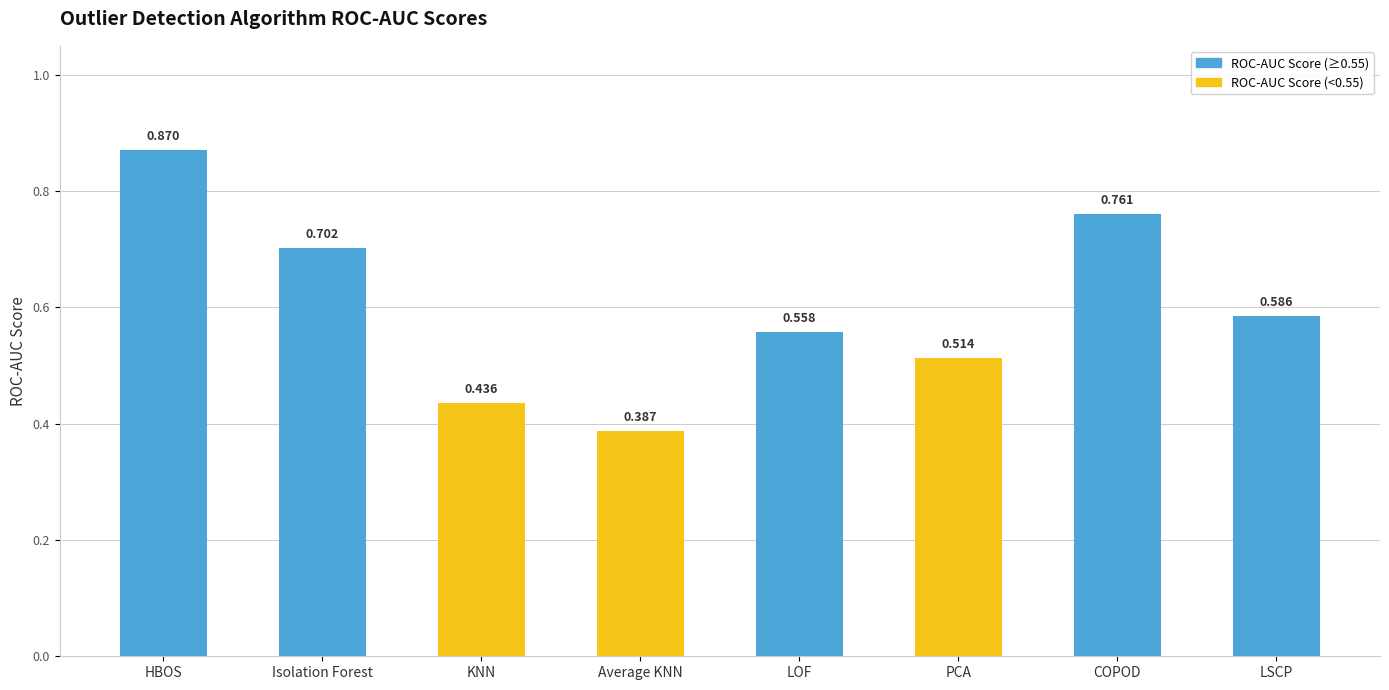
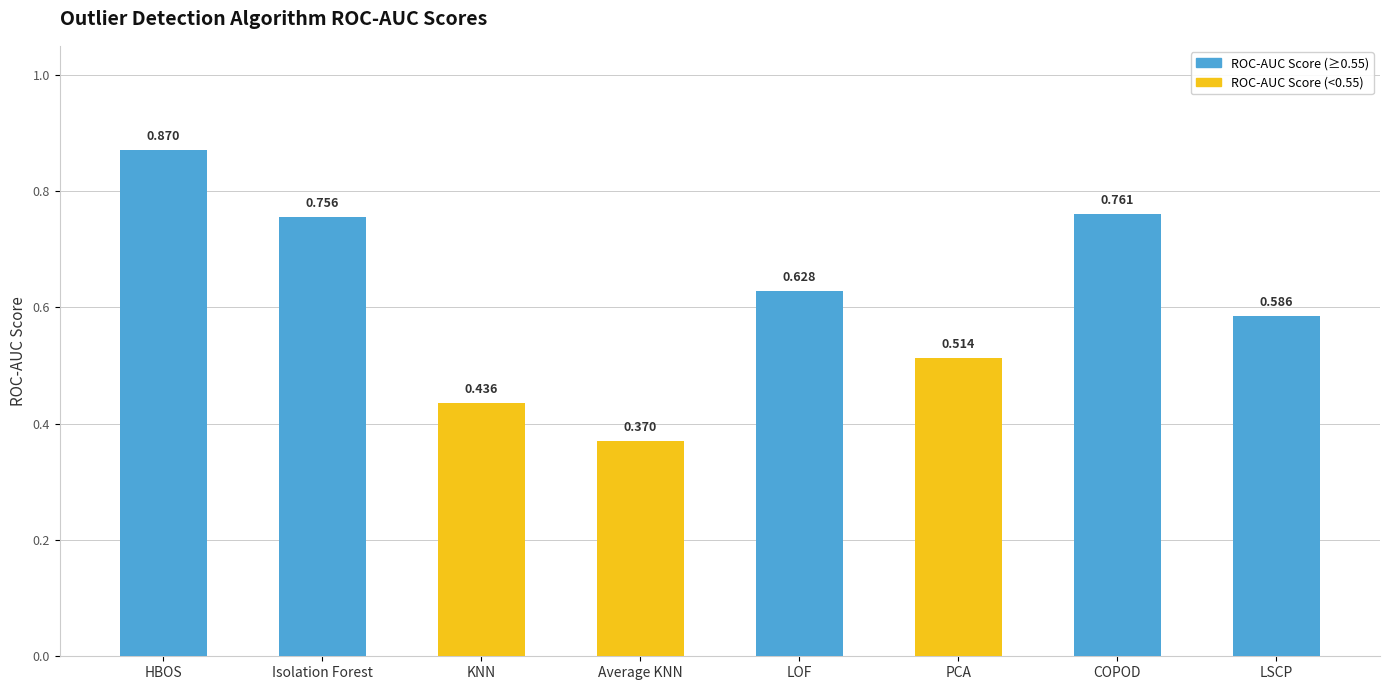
  {
    "HBOS": 0.870,
-   "Isolation Forest": 0.702,
+   "Isolation Forest": 0.756,
    "KNN": 0.436,
-   "Average KNN": 0.387,
-   "LOF": 0.558,
+   "Average KNN": 0.370,
+   "LOF": 0.628,
    "PCA": 0.514,
    "COPOD": 0.761,
    "LSCP": 0.586
  }
